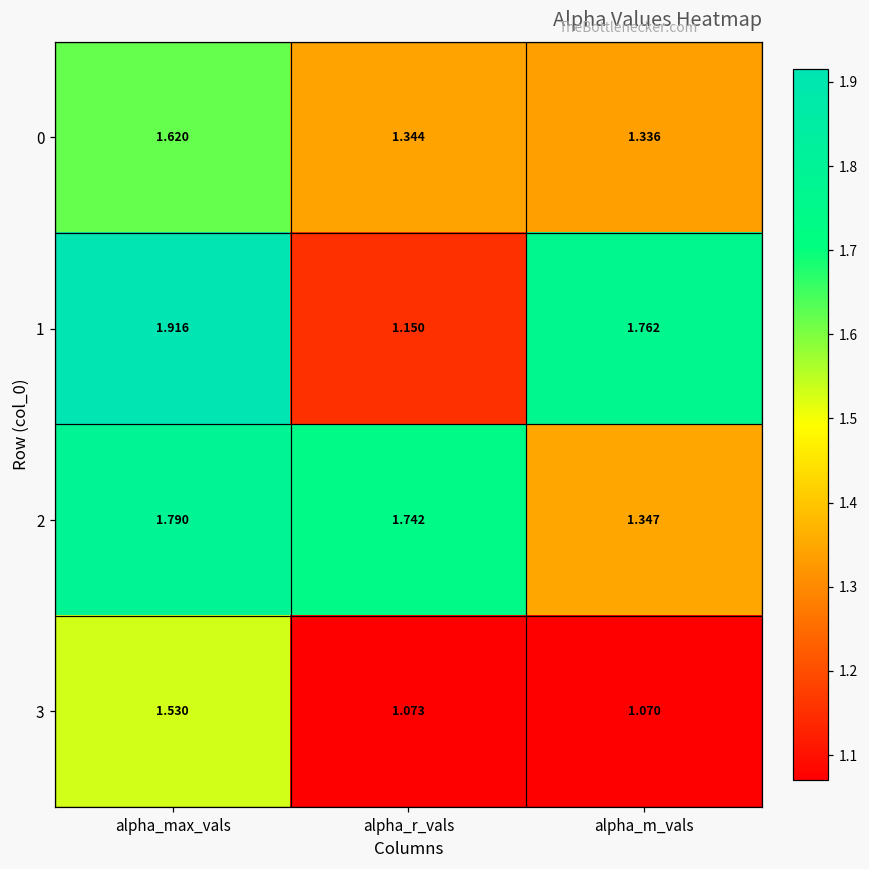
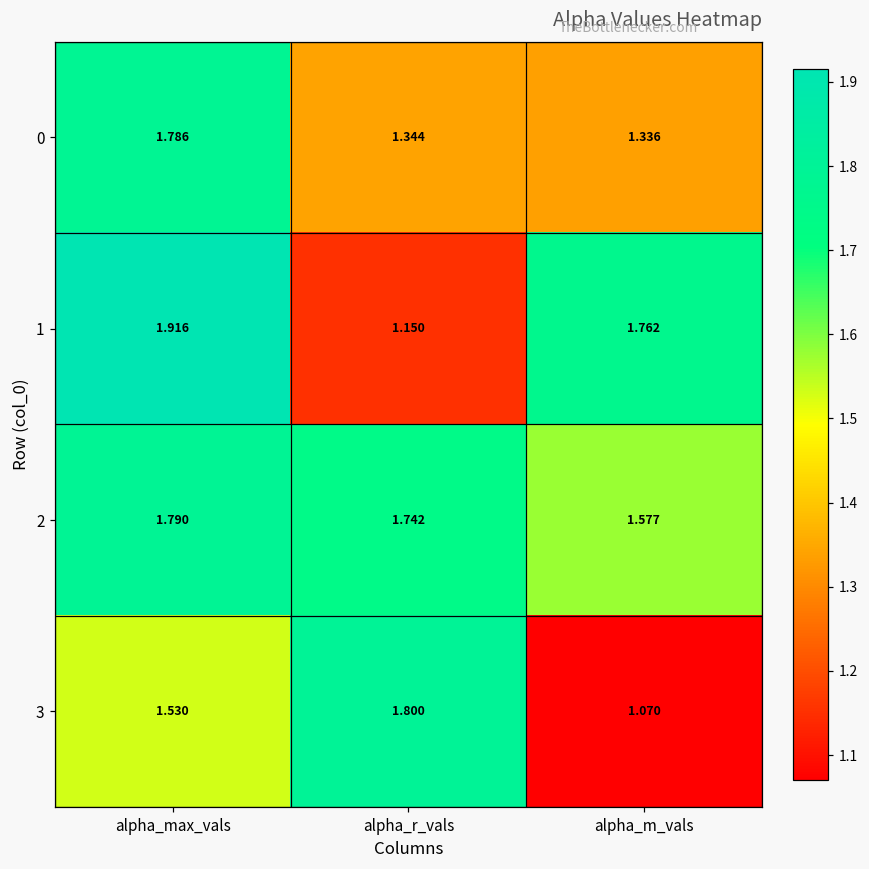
  {
    "0": {
-     "alpha_max_vals": 1.620,
+     "alpha_max_vals": 1.786,
      "alpha_r_vals": 1.344,
      "alpha_m_vals": 1.336
    },
    "1": {
      "alpha_max_vals": 1.916,
      "alpha_r_vals": 1.150,
      "alpha_m_vals": 1.762
    },
    "2": {
      "alpha_max_vals": 1.790,
      "alpha_r_vals": 1.742,
-     "alpha_m_vals": 1.347
+     "alpha_m_vals": 1.577
    },
    "3": {
      "alpha_max_vals": 1.530,
-     "alpha_r_vals": 1.073,
+     "alpha_r_vals": 1.800,
      "alpha_m_vals": 1.070
    }
  }
